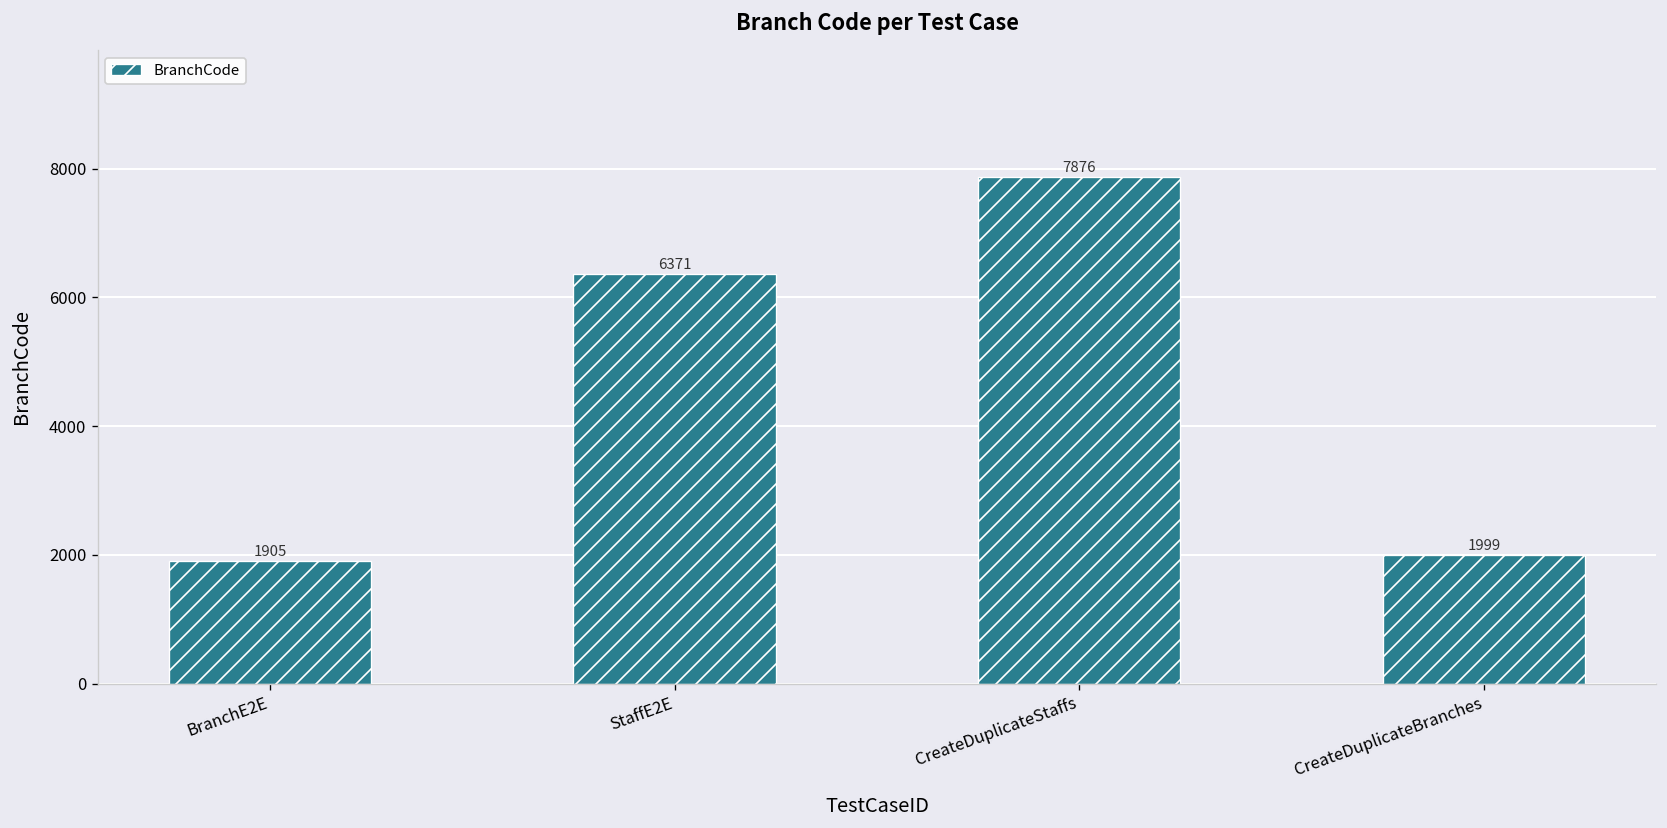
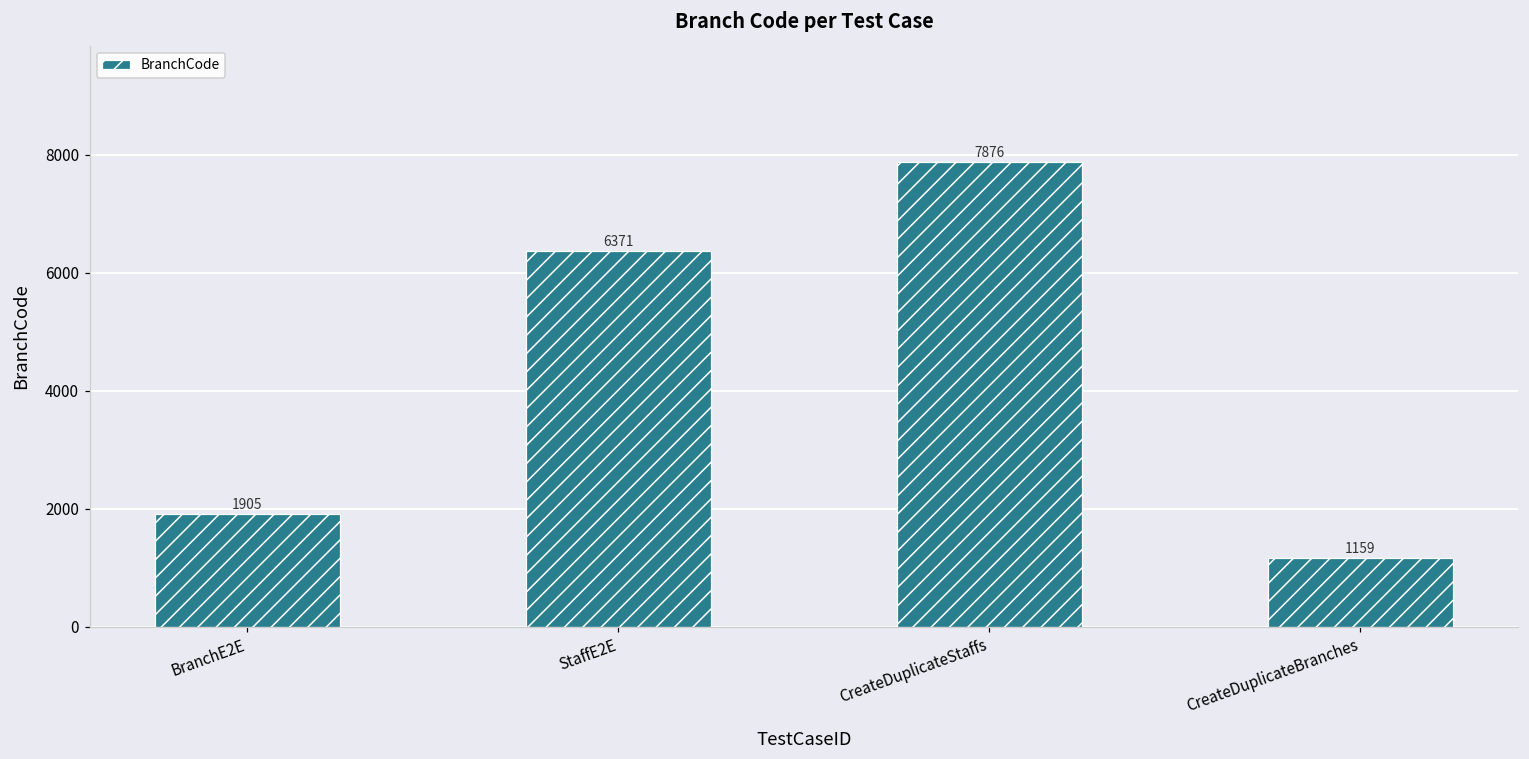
  {
    "BranchE2E": 1905,
    "StaffE2E": 6371,
    "CreateDuplicateStaffs": 7876,
-   "CreateDuplicateBranches": 1999
+   "CreateDuplicateBranches": 1159
  }
